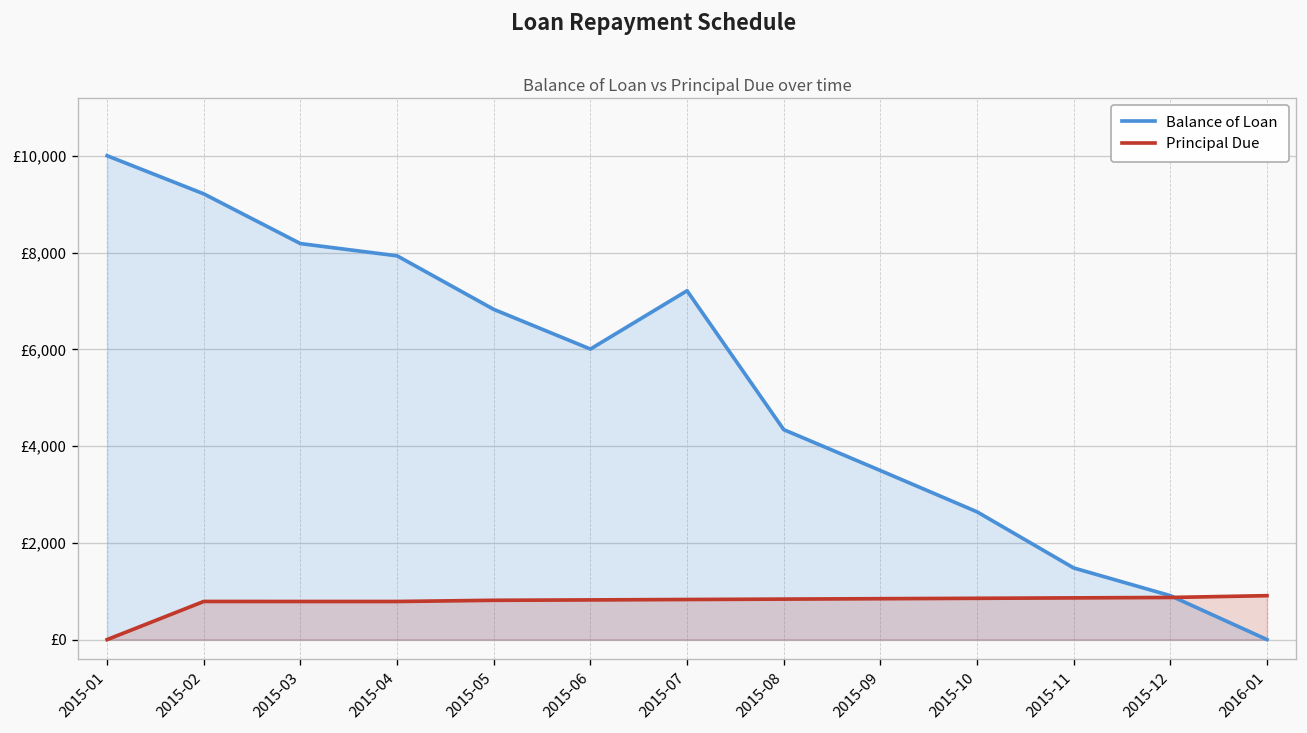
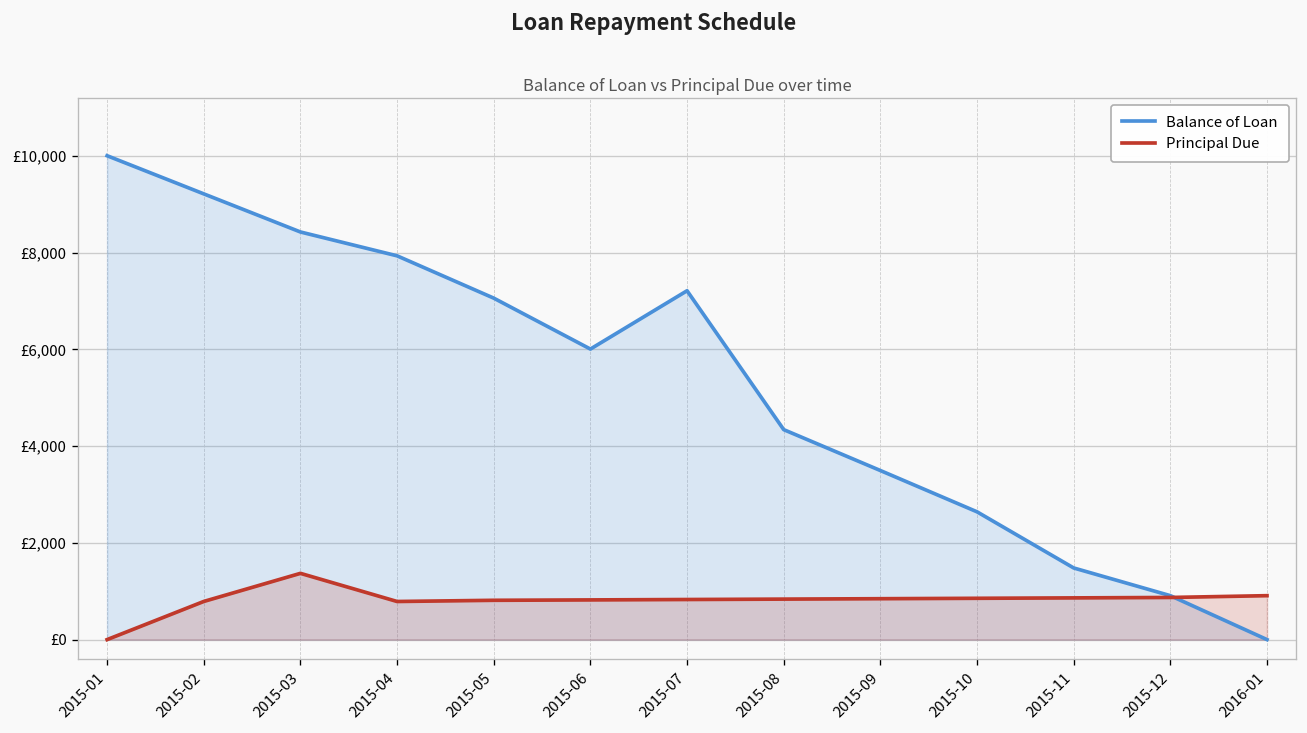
  {
    "Balance of Loan": {
      "2015-01": "£10,000",
      "2015-02": "£9,200",
-     "2015-03": "£8,200",
+     "2015-03": "£8,400",
      "2015-04": "£7,900",
-     "2015-05": "£6,800",
+     "2015-05": "£7,100",
      "2015-06": "£6,000",
      "2015-07": "£7,200",
      "2015-08": "£4,300",
      "2015-09": "£3,500",
      "2015-10": "£2,600",
      "2015-11": "£1,500",
      "2016-01": "£0"
    },
    "Principal Due": {
      "2015-01": "£0",
      "2015-02": "£800",
-     "2015-03": "£800",
+     "2015-03": "£1,400",
      "2015-04": "£800",
      "2015-05": "£800",
      "2015-06": "£800",
      "2015-07": "£800",
      "2015-08": "£800",
      "2015-09": "£800",
      "2015-10": "£900",
      "2015-11": "£900",
      "2016-01": "£900"
    }
  }
